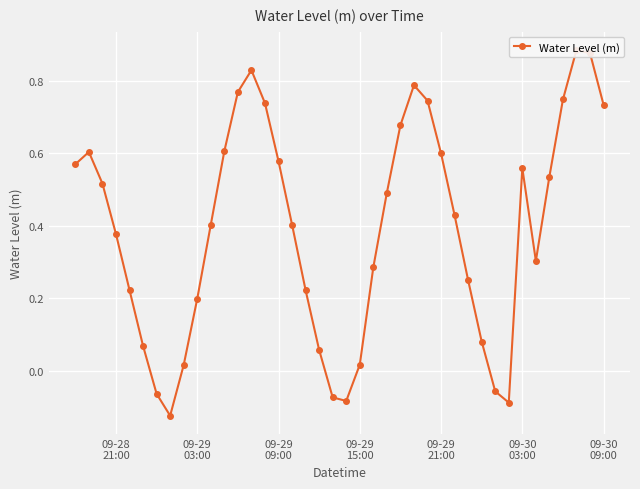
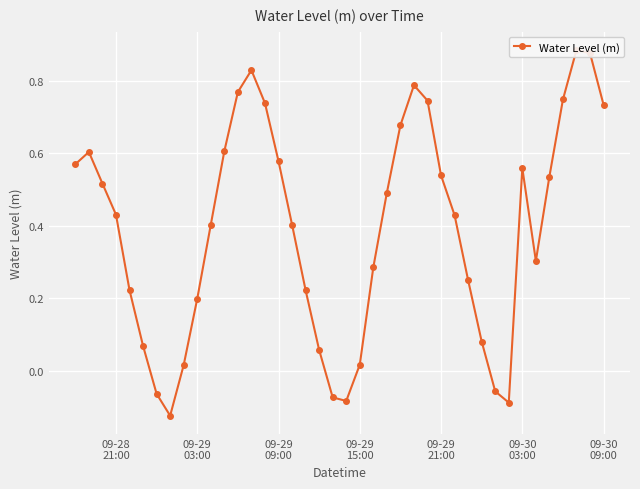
  {
-   "09-28 21:00": 0.38,
+   "09-28 21:00": 0.43,
    "09-29 03:00": 0.20,
    "09-29 09:00": 0.58,
    "09-29 15:00": 0.02,
-   "09-29 21:00": 0.60,
+   "09-29 21:00": 0.54,
    "09-30 03:00": 0.56,
    "09-30 09:00": 0.73
  }
